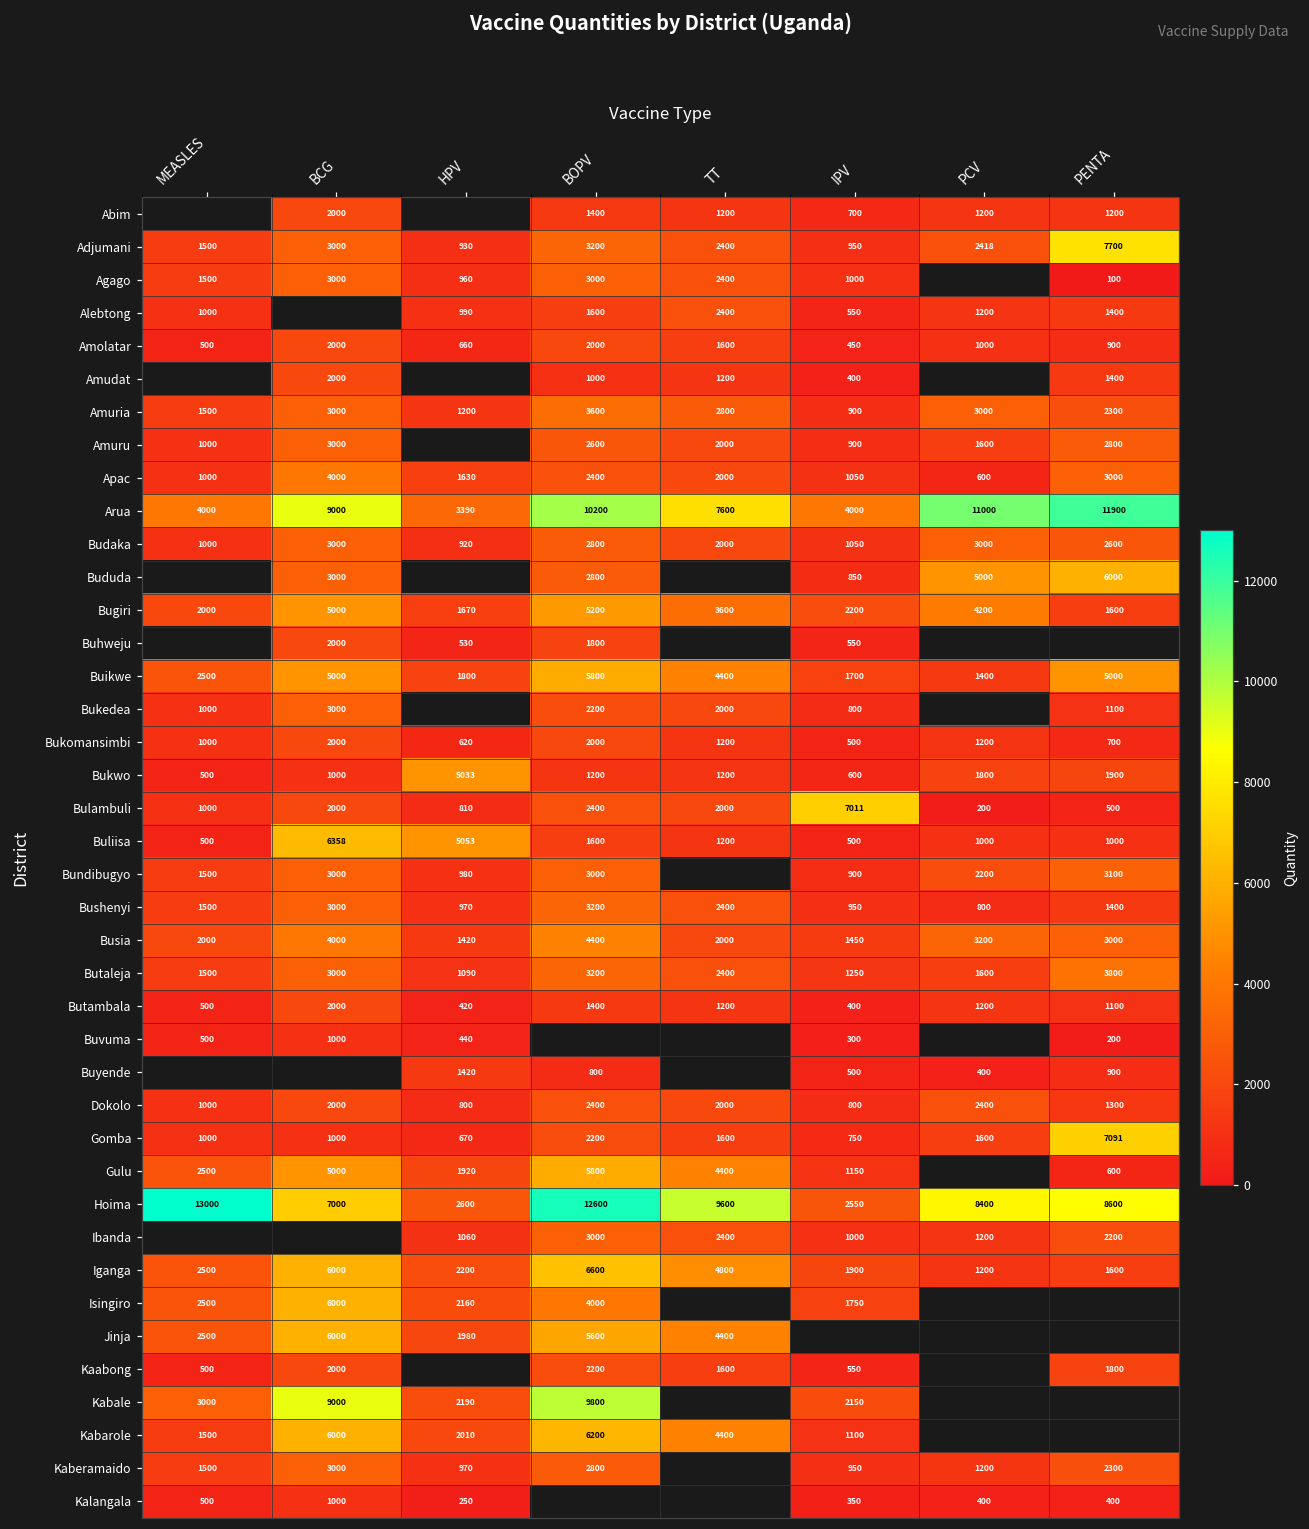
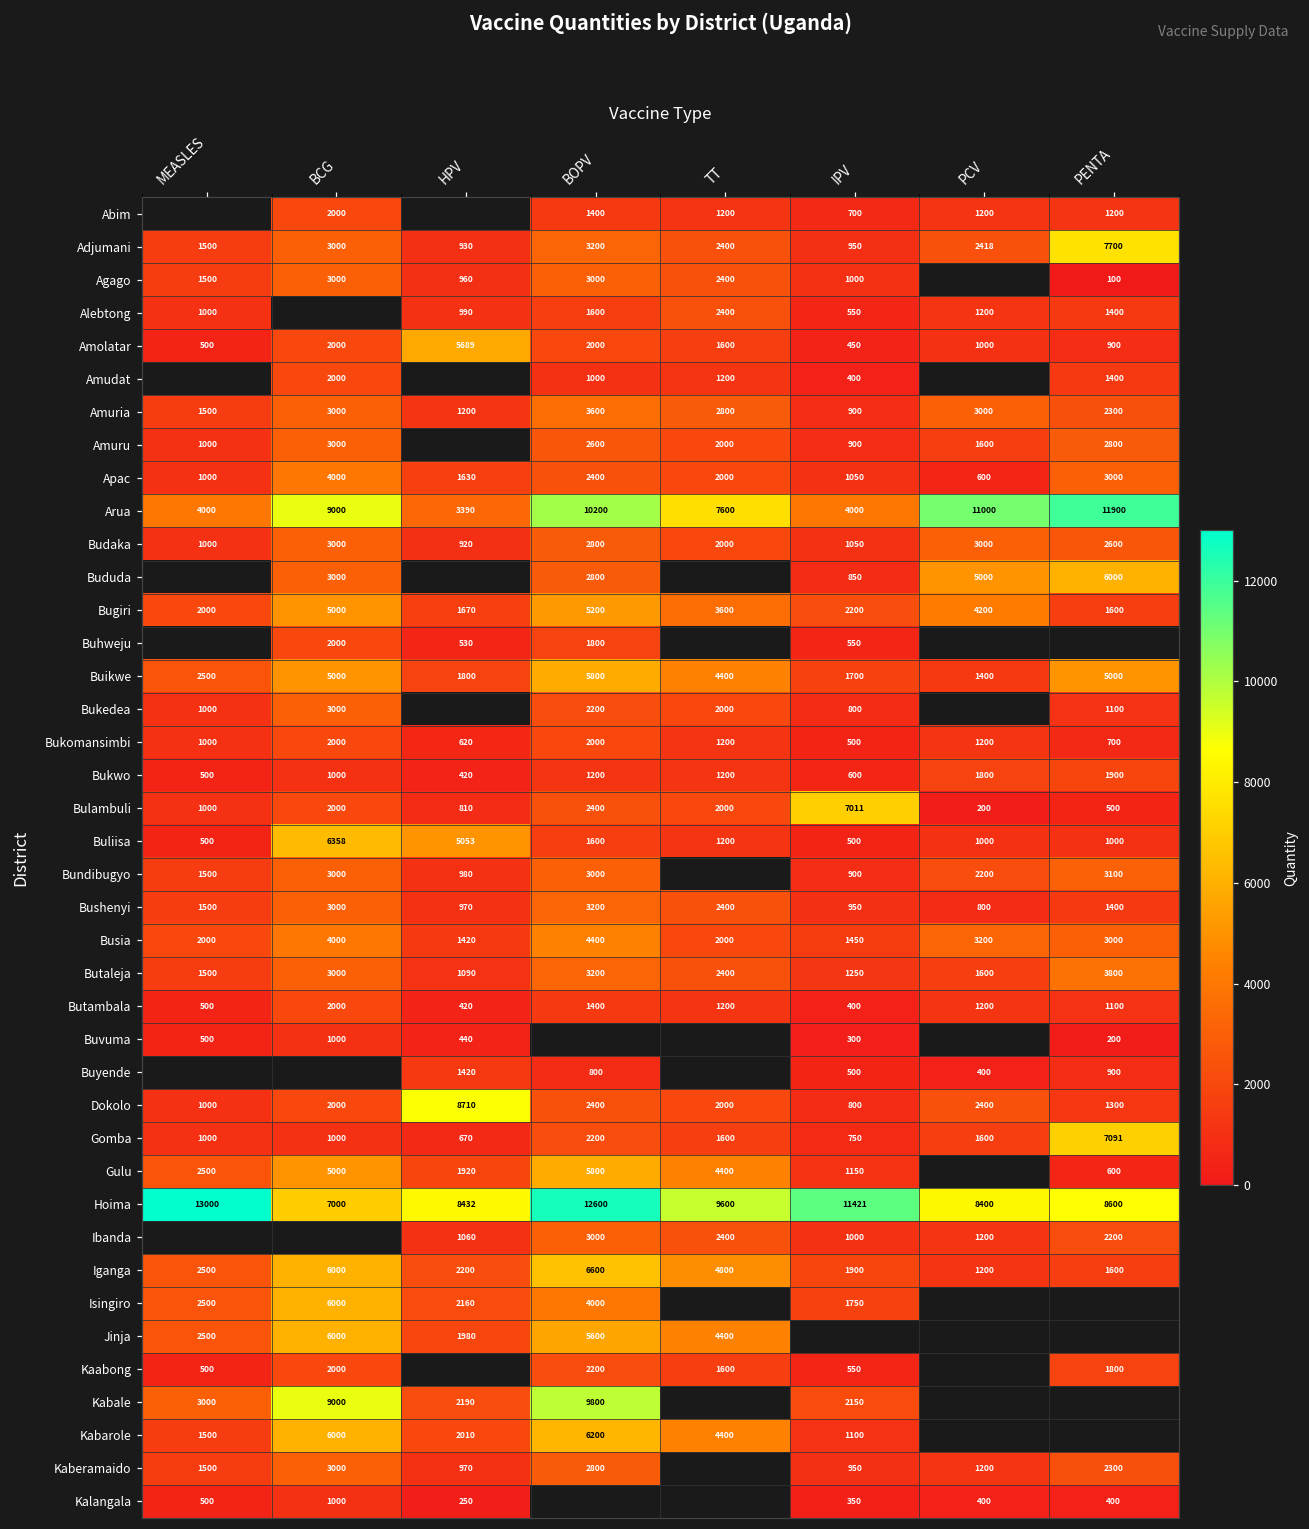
  {
    "Amolatar": {
      "MEASLES": 500,
      "BCG": 2000,
-     "HPV": 660,
+     "HPV": 5689,
      "BOPV": 2000,
      "TT": 1600,
      "IPV": 450,
      "PCV": 1000,
      "PENTA": 900
    },
    "Bukwo": {
      "MEASLES": 500,
      "BCG": 1000,
-     "HPV": 5033,
+     "HPV": 420,
      "BOPV": 1200,
      "TT": 1200,
      "IPV": 600,
      "PCV": 1800,
      "PENTA": 1900
    },
    "Dokolo": {
      "MEASLES": 1000,
      "BCG": 2000,
-     "HPV": 800,
+     "HPV": 8710,
      "BOPV": 2400,
      "TT": 2000,
      "IPV": 800,
      "PCV": 2400,
      "PENTA": 1300
    },
    "Hoima": {
      "MEASLES": 13000,
      "BCG": 7000,
-     "HPV": 2600,
+     "HPV": 8432,
      "BOPV": 12600,
      "TT": 9600,
-     "IPV": 2550,
+     "IPV": 11421,
      "PCV": 8400,
      "PENTA": 8600
    }
  }
